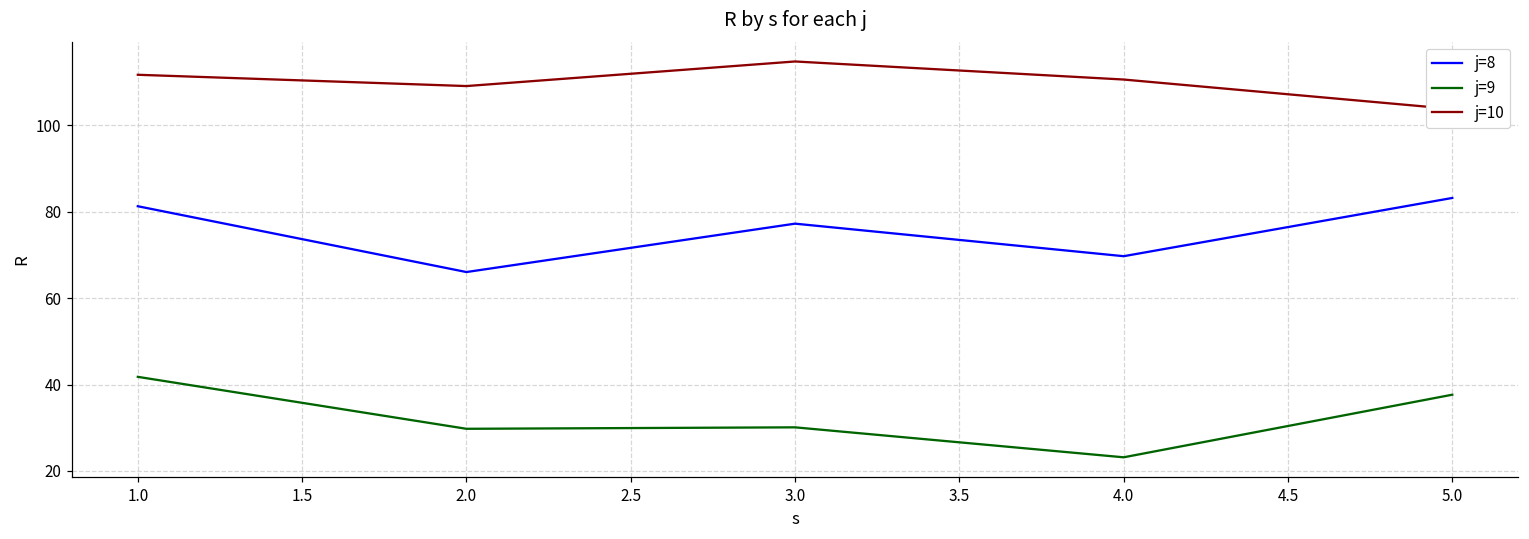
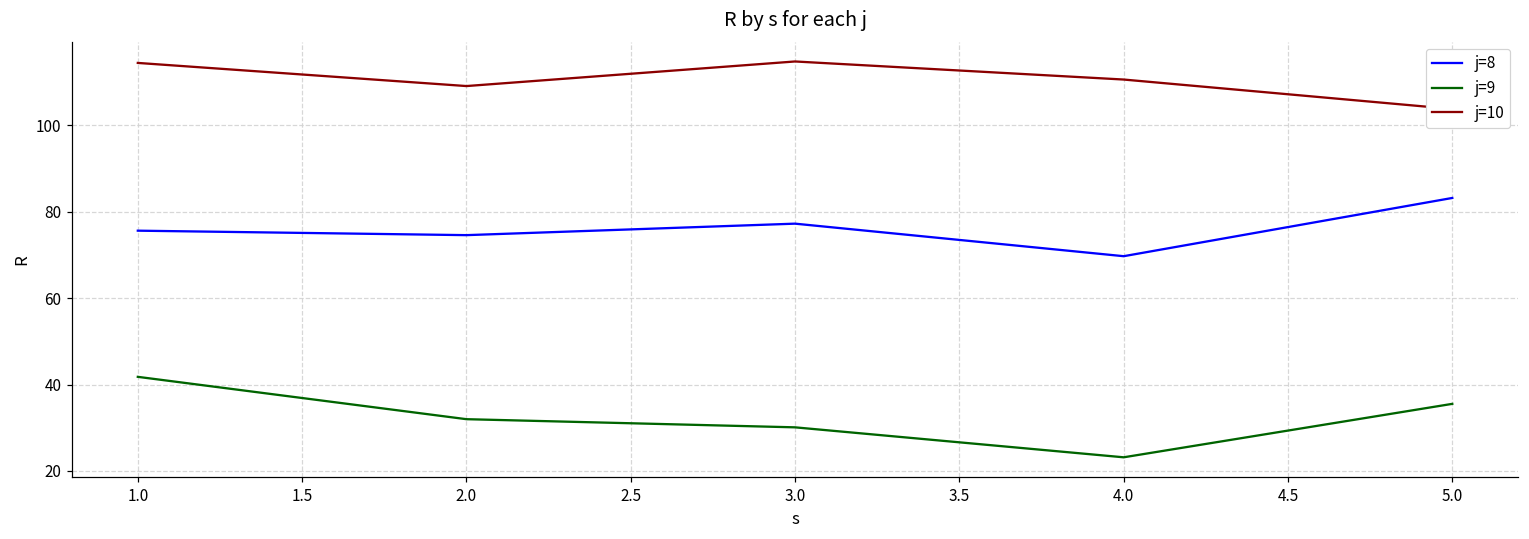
  {
    "j=8": {
-     "1.0": 81,
-     "2.0": 66,
+     "1.0": 76,
+     "2.0": 75,
      "3.0": 77,
      "4.0": 70,
      "5.0": 83
    },
    "j=9": {
      "1.0": 42,
-     "2.0": 30,
+     "2.0": 32,
      "3.0": 30,
      "4.0": 23,
-     "5.0": 38
+     "5.0": 36
    },
    "j=10": {
-     "1.0": 112,
+     "1.0": 114,
      "2.0": 109,
      "3.0": 115,
      "4.0": 111
    }
  }
